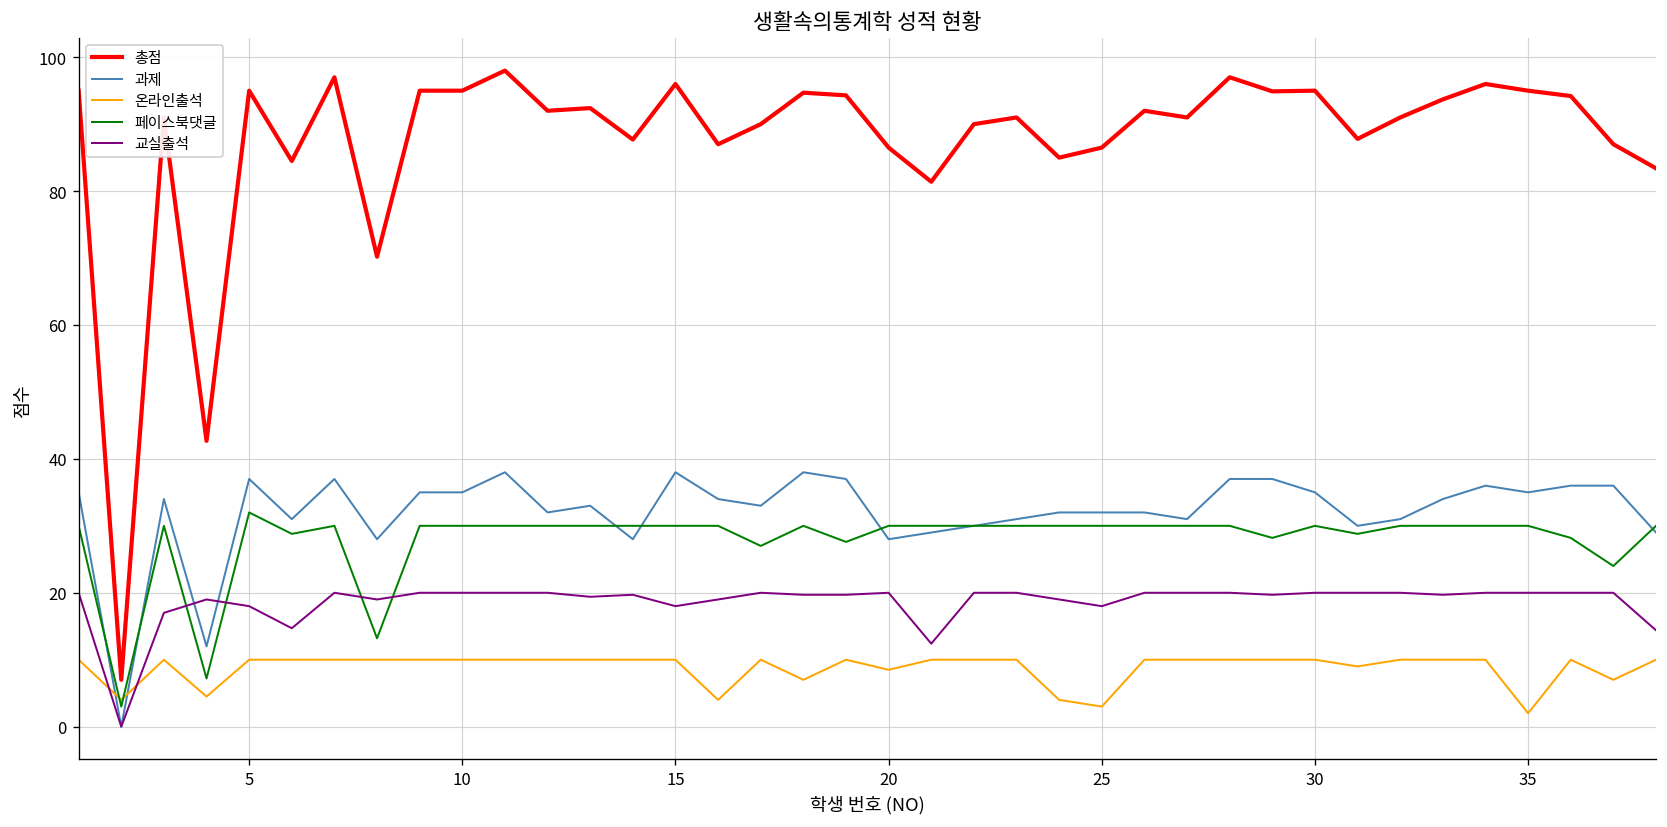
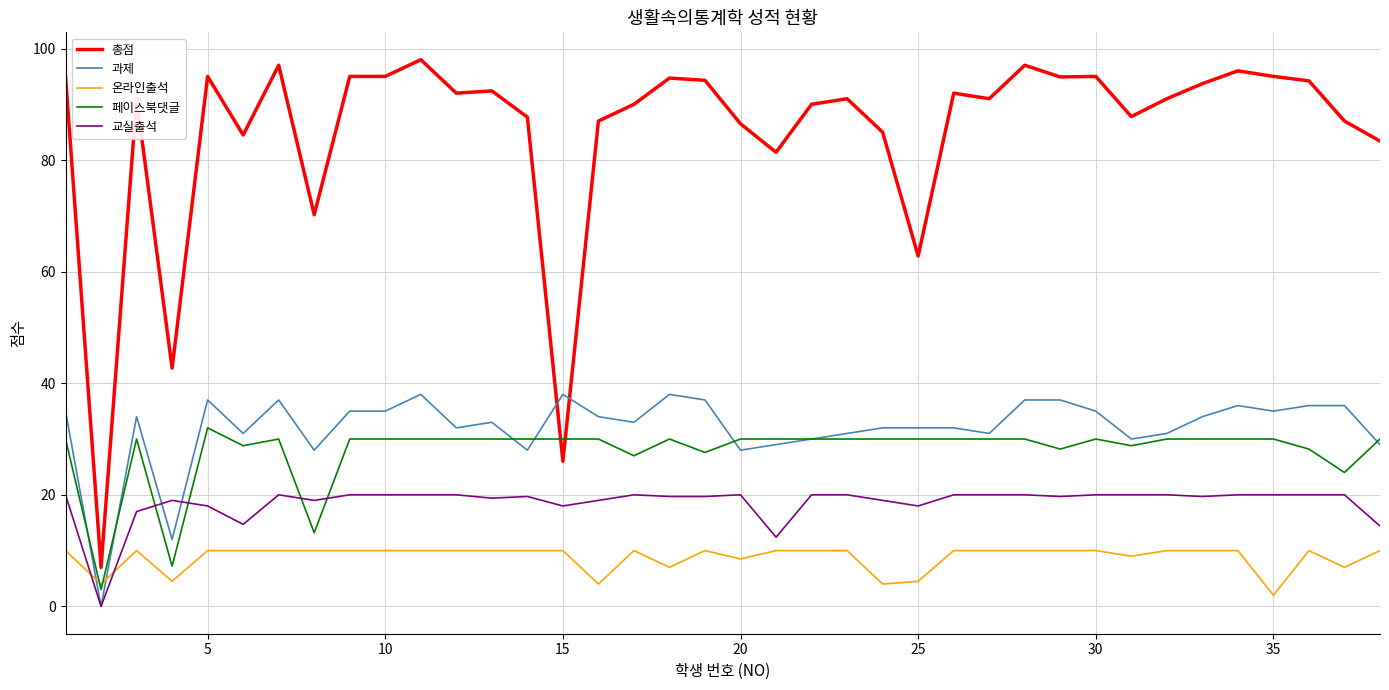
  {
    "총점": {
      "5": 95,
      "10": 95,
-     "15": 96,
+     "15": 26,
      "20": 87,
-     "25": 87,
+     "25": 63,
      "30": 95,
      "35": 95
    },
    "과제": {
      "5": 37,
      "10": 35,
      "15": 38,
      "20": 28,
      "25": 32,
      "30": 35,
      "35": 35
    },
    "온라인출석": {
      "5": 10,
      "10": 10,
      "15": 10,
      "20": 9,
-     "25": 3,
+     "25": 5,
      "30": 10,
      "35": 2
    },
    "페이스북댓글": {
      "5": 32,
      "10": 30,
      "15": 30,
      "20": 30,
      "25": 30,
      "30": 30,
      "35": 30
    },
    "교실출석": {
      "5": 18,
      "10": 20,
      "15": 18,
      "20": 20,
      "25": 18,
      "30": 20,
      "35": 20
    }
  }
